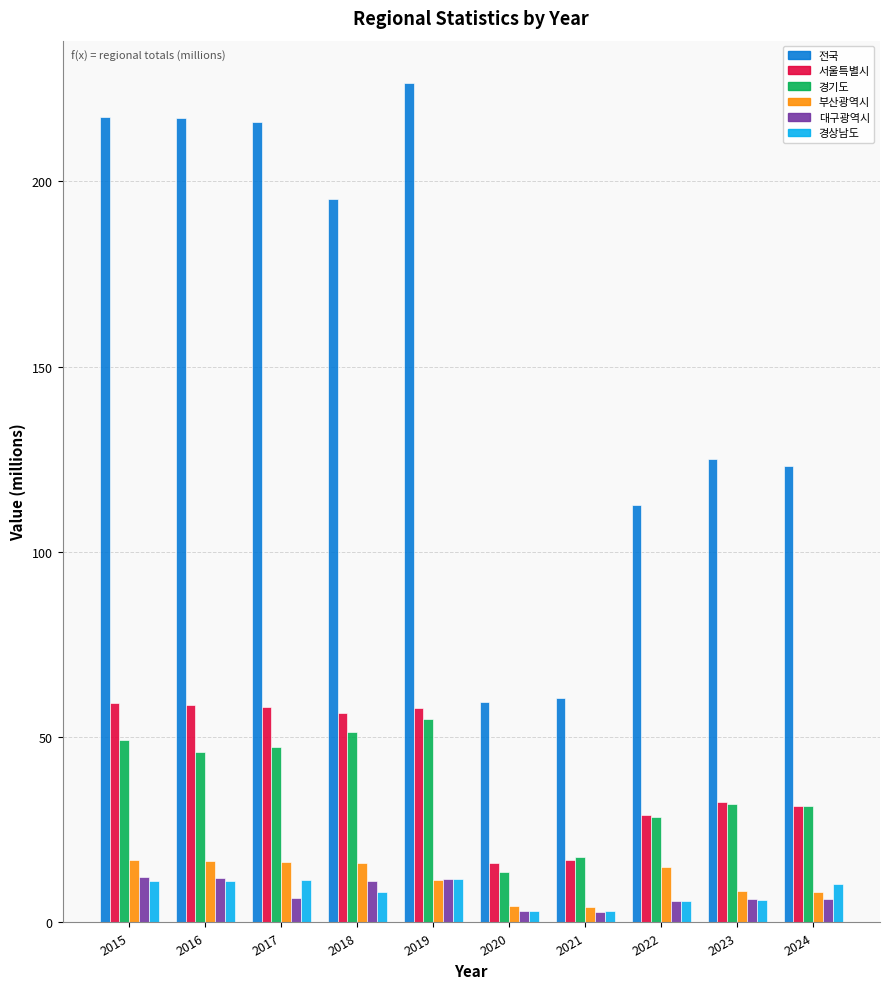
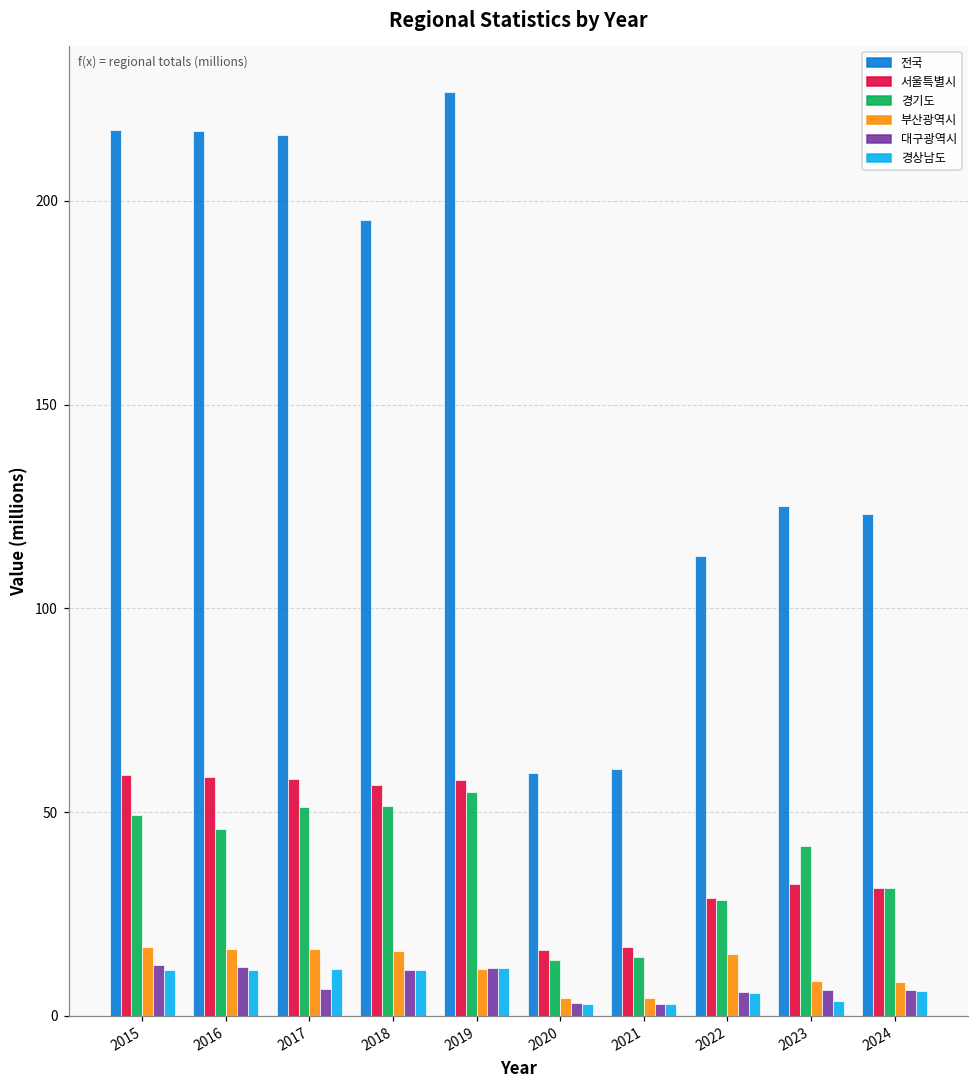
  {
    "전국": {
      "2015": 217,
      "2016": 217,
      "2017": 216,
      "2018": 195,
      "2019": 227,
      "2020": 60,
      "2021": 61,
      "2022": 113,
      "2023": 125,
      "2024": 123
    },
    "서울특별시": {
      "2015": 59,
      "2016": 59,
      "2017": 58,
      "2018": 57,
      "2019": 58,
      "2020": 16,
      "2021": 17,
      "2022": 29,
      "2023": 32,
      "2024": 31
    },
    "경기도": {
      "2015": 49,
      "2016": 46,
-     "2017": 47,
+     "2017": 51,
      "2018": 51,
      "2019": 55,
      "2020": 14,
-     "2021": 18,
+     "2021": 14,
      "2022": 28,
-     "2023": 32,
+     "2023": 42,
      "2024": 31
    },
    "부산광역시": {
      "2015": 17,
      "2016": 16,
      "2017": 16,
      "2018": 16,
      "2019": 12,
      "2020": 4,
      "2021": 4,
      "2022": 15,
      "2023": 8,
      "2024": 8
    },
    "대구광역시": {
      "2015": 12,
      "2016": 12,
      "2017": 7,
      "2018": 11,
      "2019": 12,
      "2020": 3,
      "2021": 3,
      "2022": 6,
      "2023": 6,
      "2024": 6
    },
    "경상남도": {
      "2015": 11,
      "2016": 11,
      "2017": 12,
-     "2018": 8,
+     "2018": 11,
      "2019": 12,
      "2020": 3,
      "2021": 3,
      "2022": 6,
-     "2023": 6,
-     "2024": 10
+     "2023": 4,
+     "2024": 6
    }
  }
